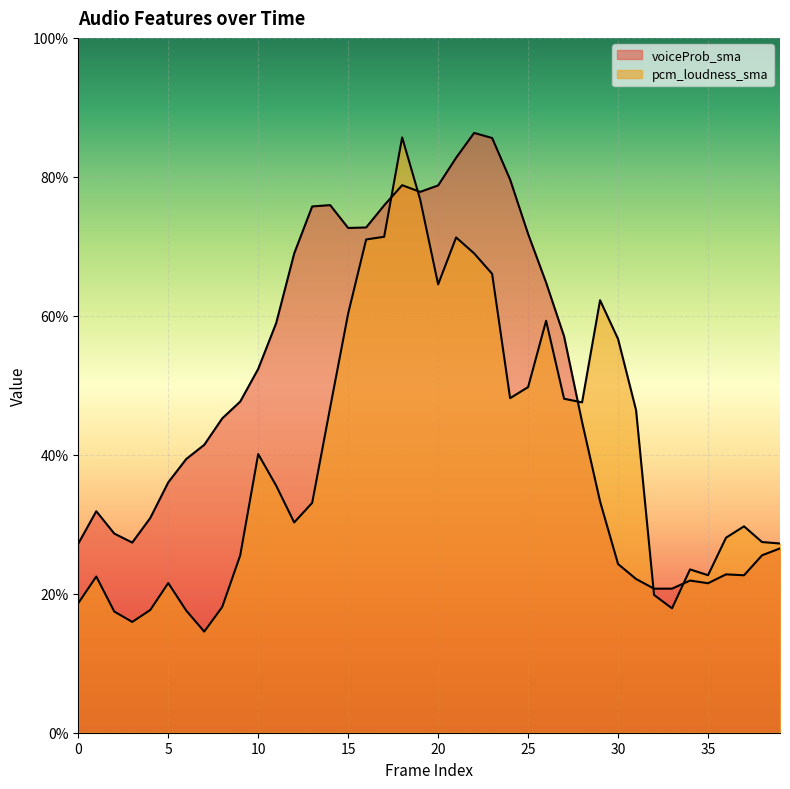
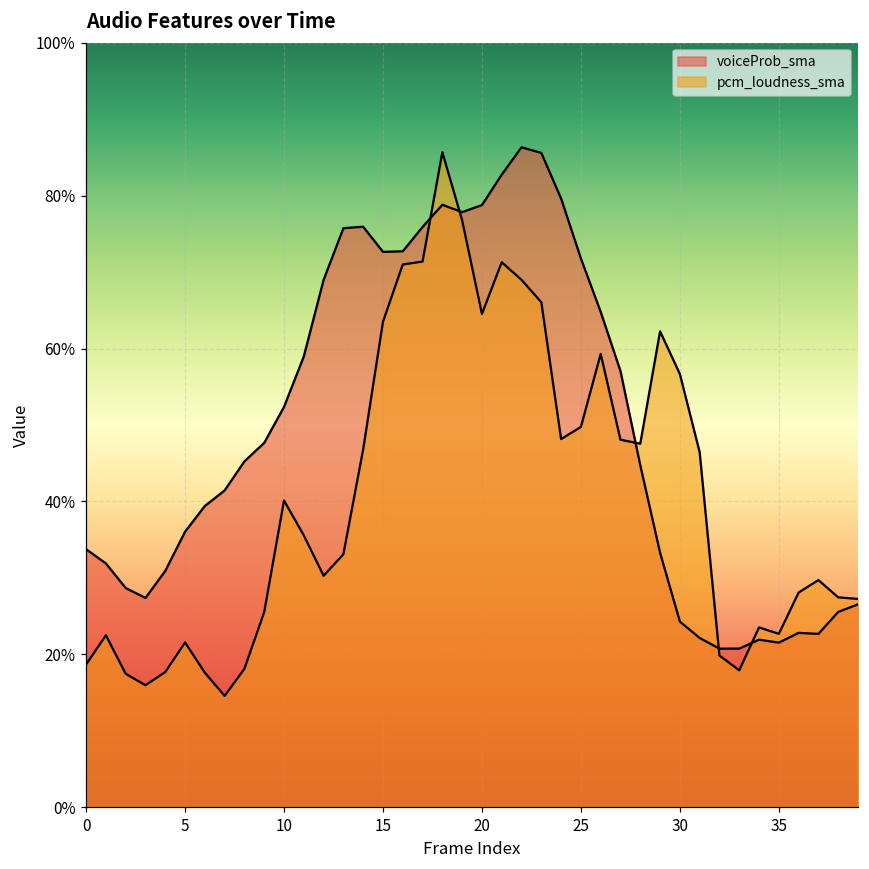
  {
    "voiceProb_sma": {
-     "0": "27%",
+     "0": "34%",
      "5": "36%",
      "10": "52%",
      "15": "73%",
      "20": "79%",
      "25": "72%",
      "30": "24%",
      "35": "22%"
    },
    "pcm_loudness_sma": {
      "0": "19%",
      "5": "22%",
      "10": "40%",
-     "15": "60%",
+     "15": "64%",
      "20": "65%",
      "25": "50%",
      "30": "57%",
      "35": "23%"
    }
  }
